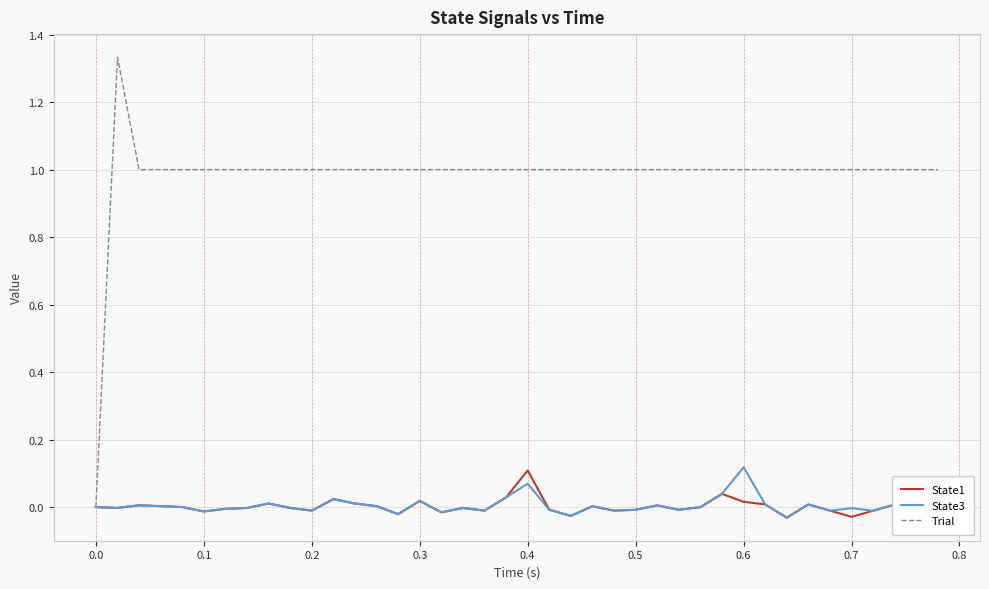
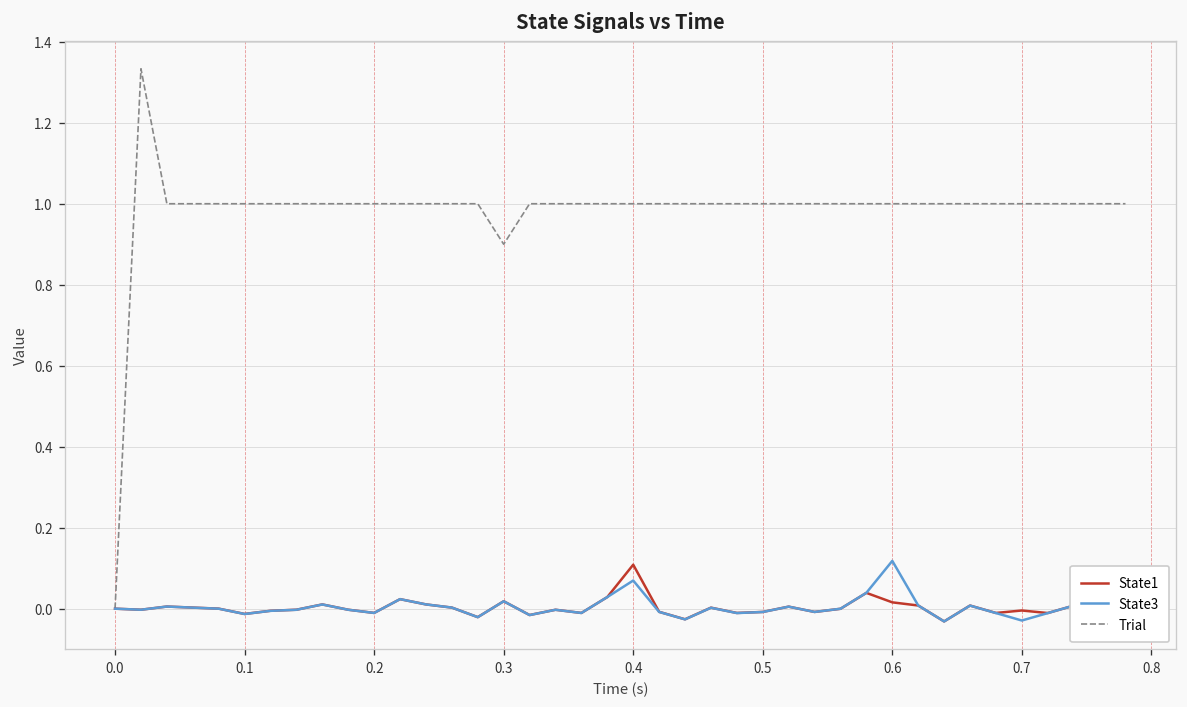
  {
    "State1": {
      "0.4": 0.11,
      "0.6": 0.02,
-     "0.7": -0.03
+     "0.7": 0.00
    },
    "State3": {
      "0.4": 0.07,
      "0.6": 0.12,
-     "0.7": 0.00
+     "0.7": -0.03
    },
    "Trial": {
      "0.1": 1.0,
      "0.2": 1.0,
-     "0.3": 1.0,
+     "0.3": 0.9,
      "0.4": 1.0,
      "0.5": 1.0,
      "0.6": 1.0,
      "0.7": 1.0
    }
  }
